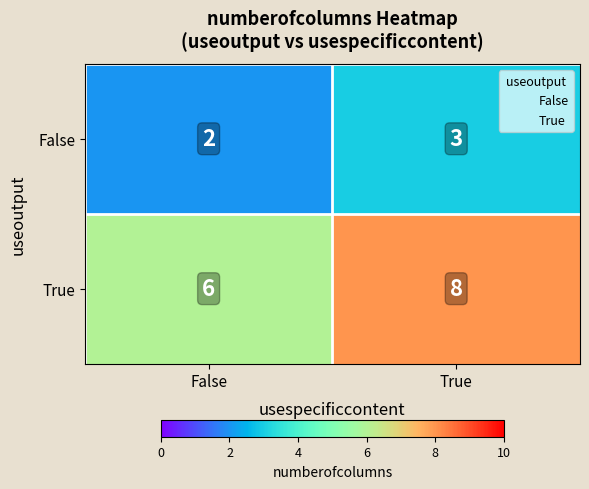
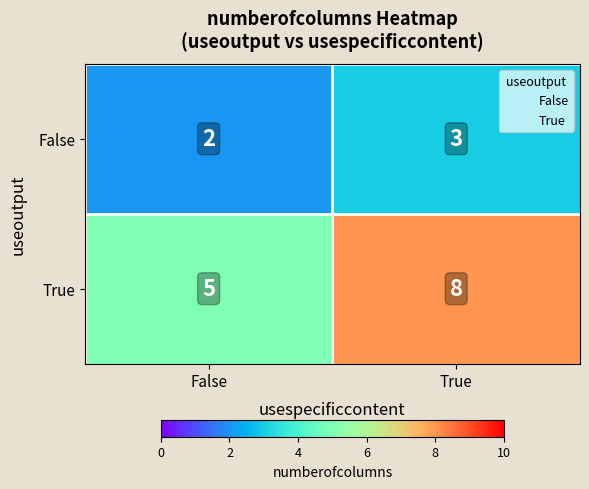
  {
    "True": {
-     "False": 6
+     "False": 5
    }
  }
